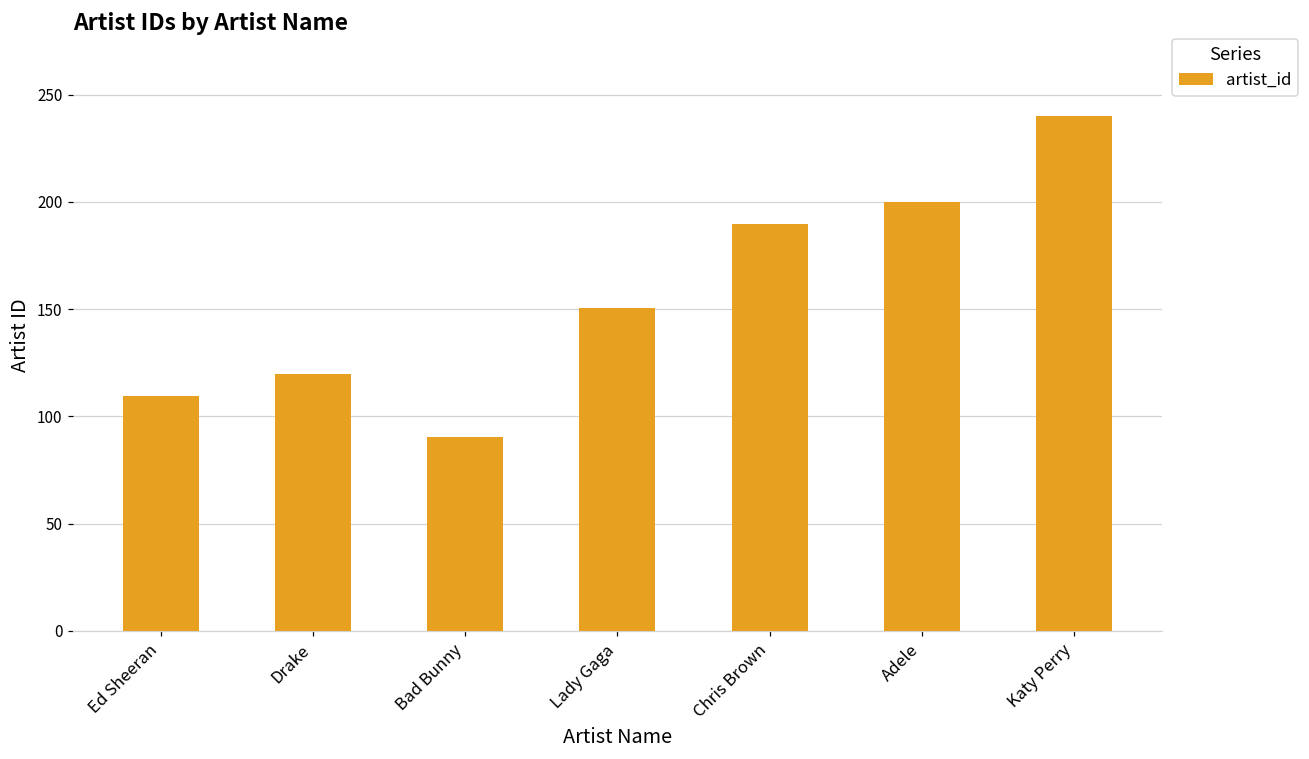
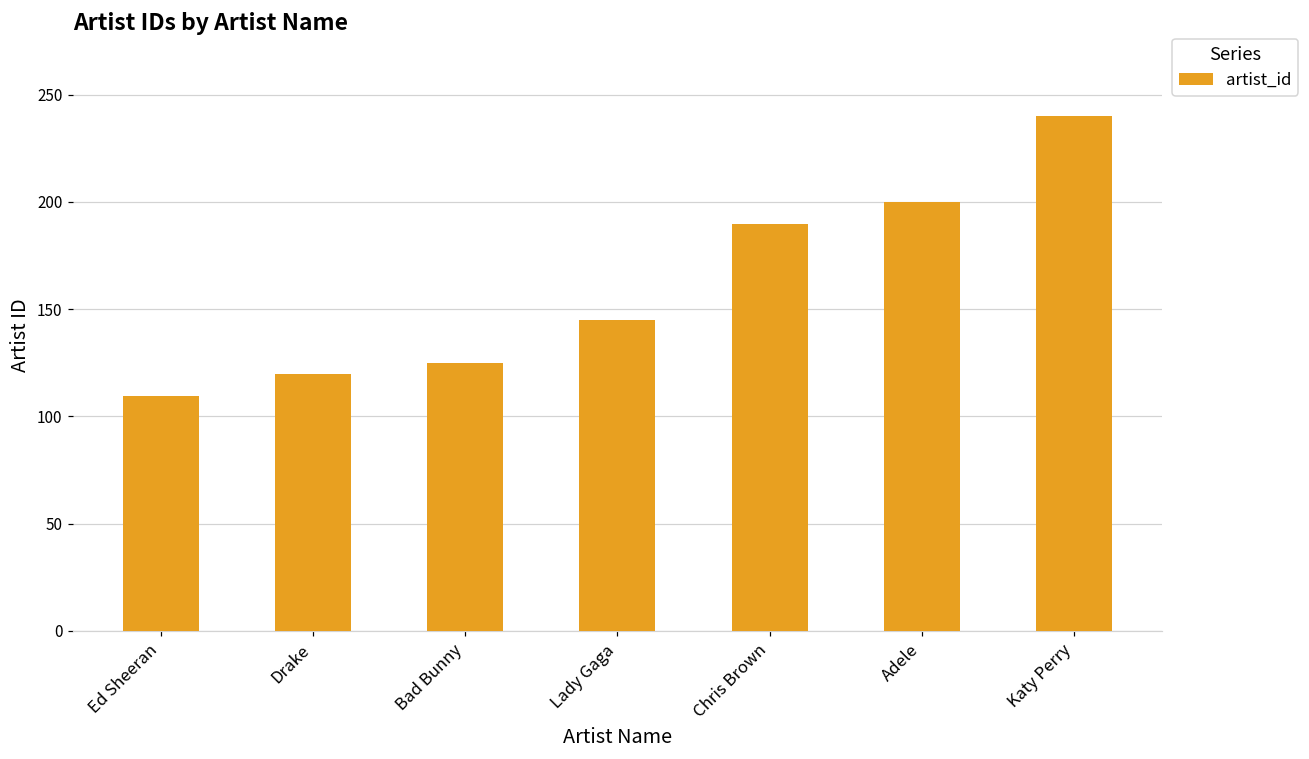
  {
    "Ed Sheeran": 110,
    "Drake": 120,
-   "Bad Bunny": 90,
-   "Lady Gaga": 150,
+   "Bad Bunny": 125,
+   "Lady Gaga": 145,
    "Chris Brown": 190,
    "Adele": 200,
    "Katy Perry": 240
  }
